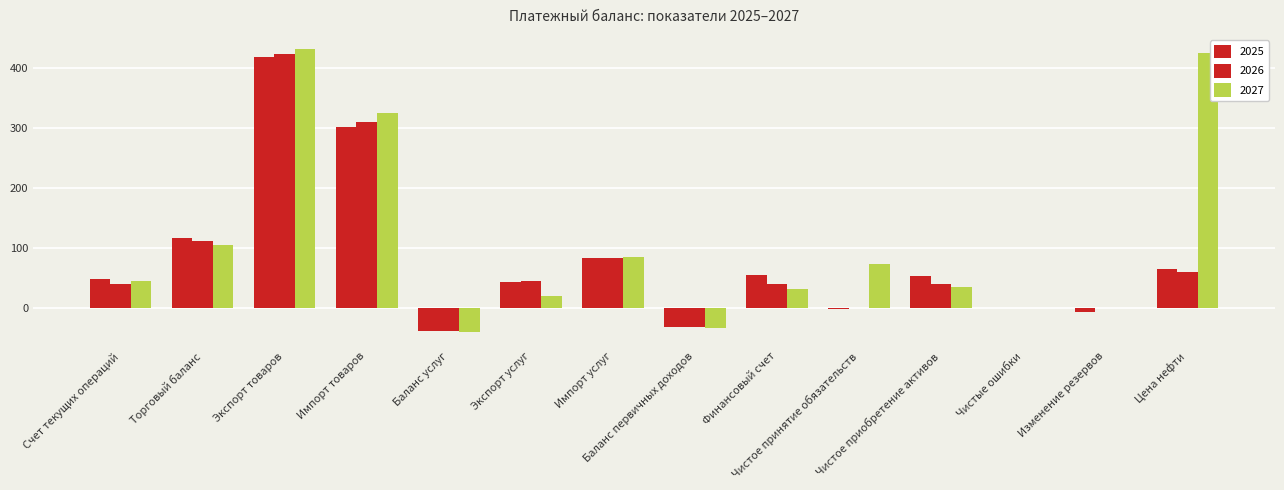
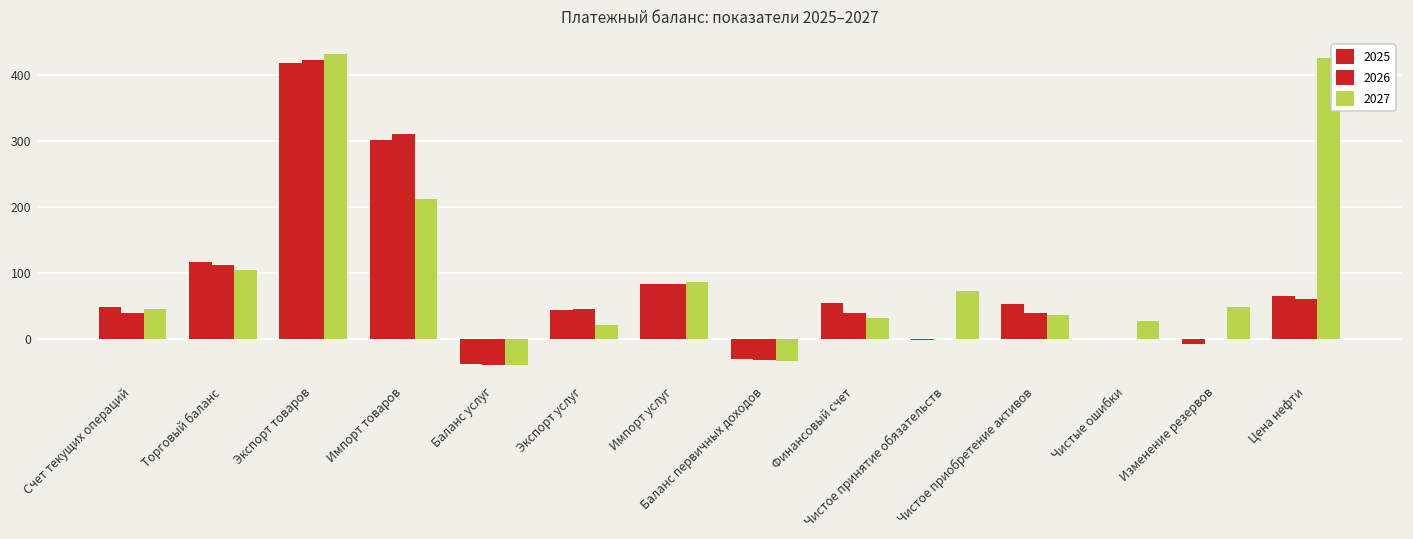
  {
    "2027": {
      "Счет текущих операций": 50,
      "Торговый баланс": 110,
      "Экспорт товаров": 430,
-     "Импорт товаров": 330,
+     "Импорт товаров": 210,
      "Баланс услуг": -40,
      "Экспорт услуг": 20,
      "Импорт услуг": 90,
      "Баланс первичных доходов": -30,
      "Финансовый счет": 30,
      "Чистое принятие обязательств": 70,
      "Чистое приобретение активов": 40,
-     "Чистые ошибки": 0,
-     "Изменение резервов": 0,
+     "Чистые ошибки": 30,
+     "Изменение резервов": 50,
      "Цена нефти": 430
    }
  }
